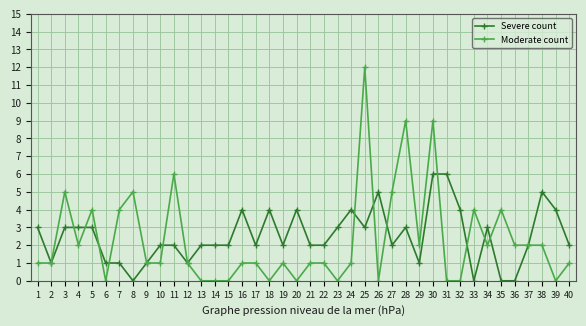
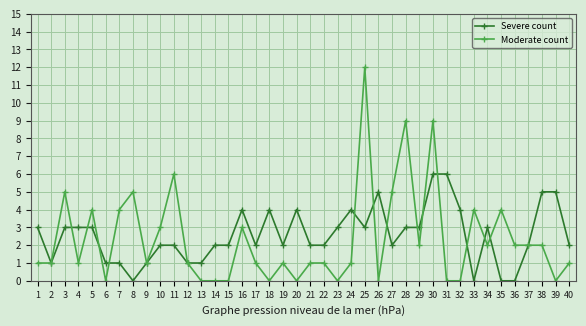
  {
    "Severe count": {
      "1": 3,
      "3": 3,
      "4": 3,
      "5": 3,
      "6": 1,
      "7": 1,
      "8": 0,
      "10": 2,
      "11": 2,
-     "13": 2,
+     "13": 1,
      "14": 2,
      "15": 2,
      "16": 4,
      "17": 2,
      "18": 4,
      "19": 2,
      "20": 4,
      "21": 2,
      "22": 2,
      "23": 3,
      "24": 4,
      "25": 3,
      "26": 5,
      "27": 2,
      "28": 3,
-     "29": 1,
+     "29": 3,
      "30": 6,
      "31": 6,
      "32": 4,
      "33": 0,
      "34": 3,
      "35": 0,
      "36": 0,
      "38": 5,
-     "39": 4,
+     "39": 5,
      "40": 2
    },
    "Moderate count": {
      "1": 1,
      "3": 5,
-     "4": 2,
+     "4": 1,
      "5": 4,
      "6": 0,
      "7": 4,
      "8": 5,
-     "10": 1,
+     "10": 3,
      "11": 6,
      "13": 0,
      "14": 0,
      "15": 0,
-     "16": 1,
+     "16": 3,
      "17": 1,
      "18": 0,
      "19": 1,
      "20": 0,
      "21": 1,
      "22": 1,
      "23": 0,
      "24": 1,
      "25": 12,
      "26": 0,
      "27": 5,
      "28": 9,
      "29": 2,
      "30": 9,
      "31": 0,
      "32": 0,
      "33": 4,
      "34": 2,
      "35": 4,
      "36": 2,
      "38": 2,
      "39": 0,
      "40": 1
    }
  }
